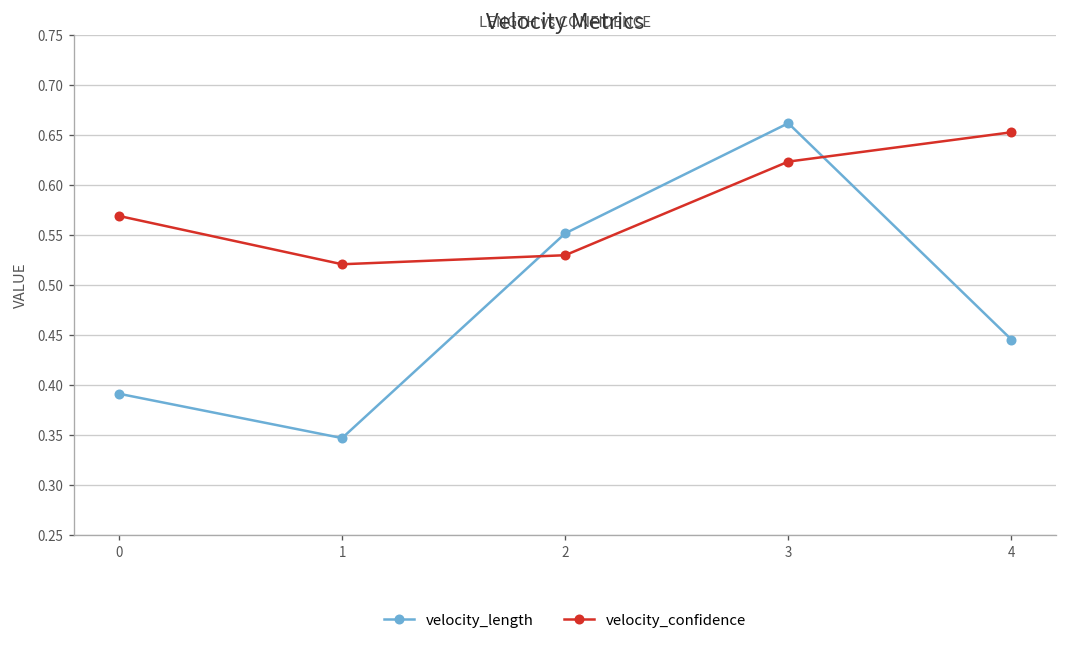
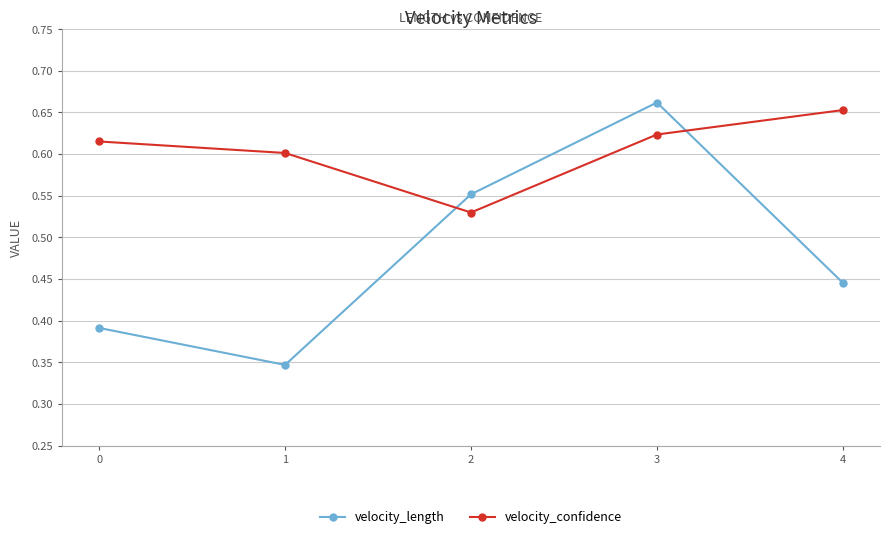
  {
    "velocity_length": {
      "0": 0.39,
      "1": 0.35,
      "2": 0.55,
      "3": 0.66,
      "4": 0.45
    },
    "velocity_confidence": {
-     "0": 0.57,
-     "1": 0.52,
+     "0": 0.62,
+     "1": 0.60,
      "2": 0.53,
      "3": 0.62,
      "4": 0.65
    }
  }
